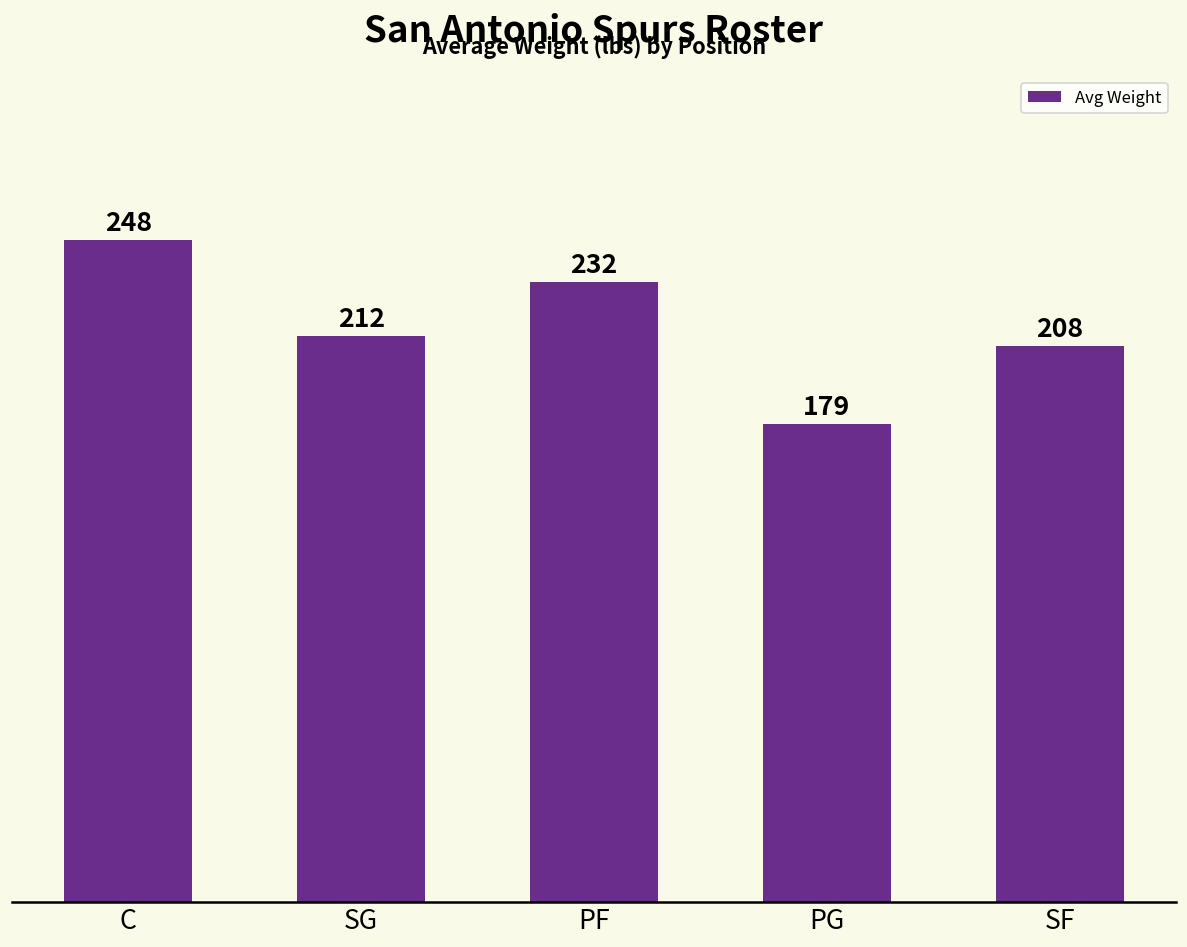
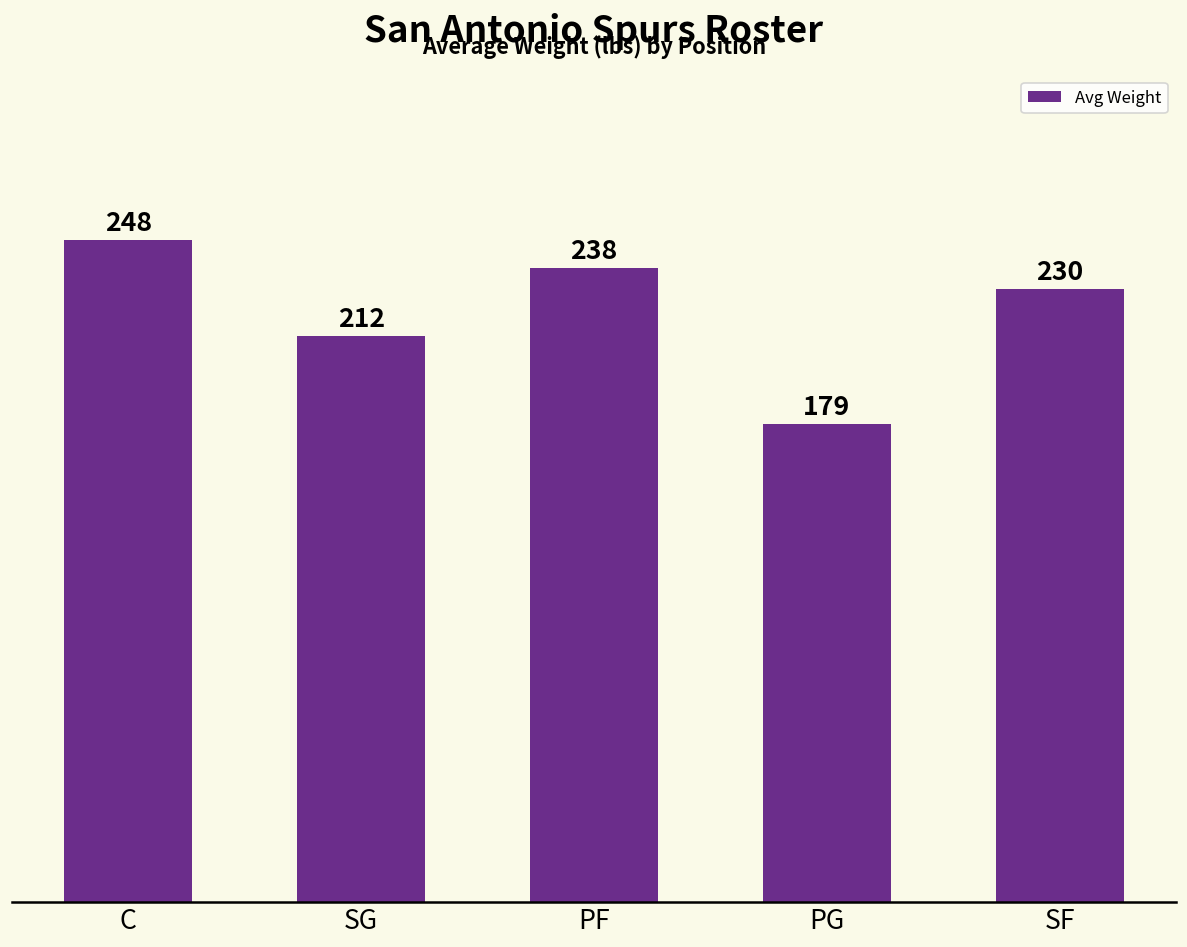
  {
    "C": 248,
    "SG": 212,
-   "PF": 232,
+   "PF": 238,
    "PG": 179,
-   "SF": 208
+   "SF": 230
  }
